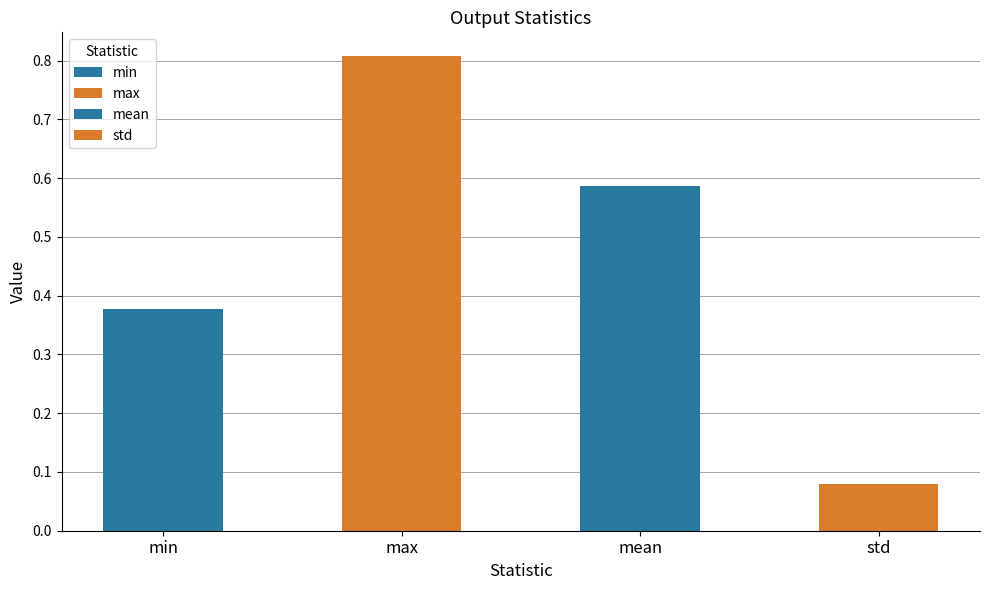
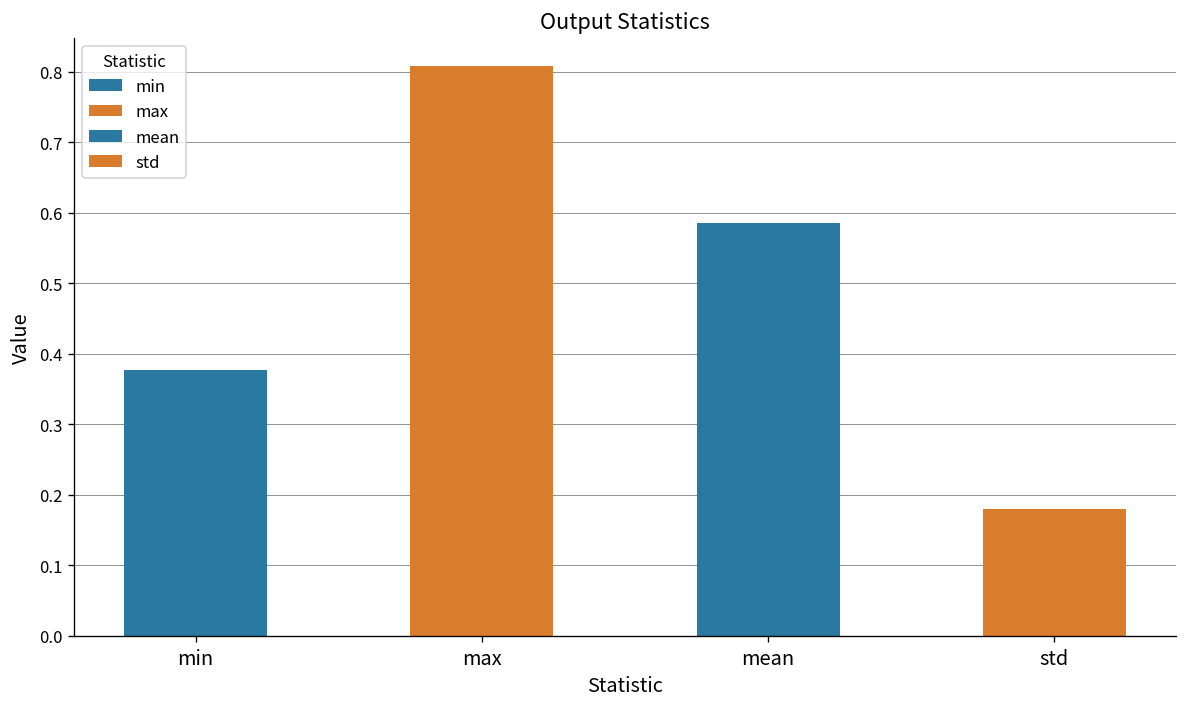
  {
    "min": 0.38,
    "max": 0.81,
    "mean": 0.59,
-   "std": 0.08
+   "std": 0.18
  }
